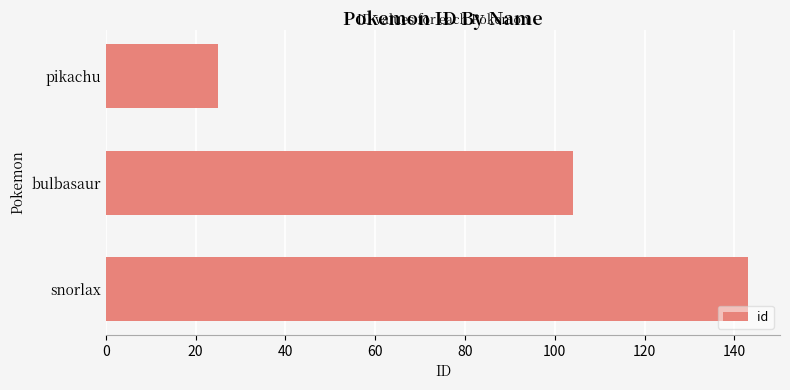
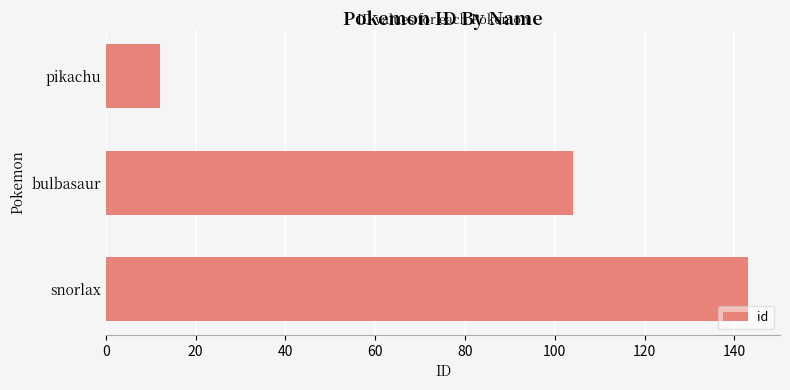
  {
-   "pikachu": 25,
+   "pikachu": 12,
    "bulbasaur": 104,
    "snorlax": 143
  }
